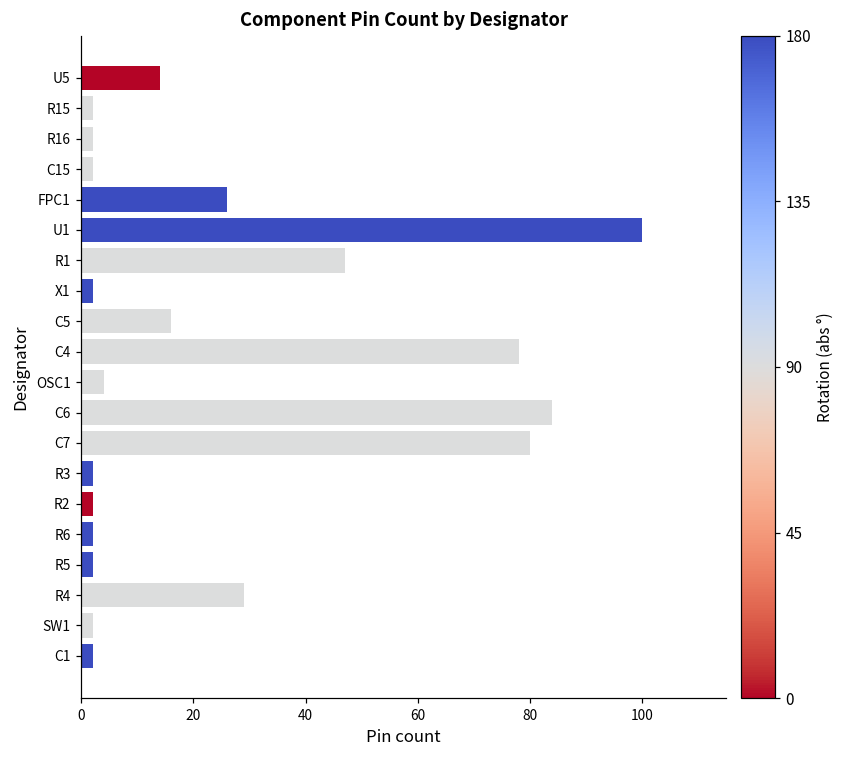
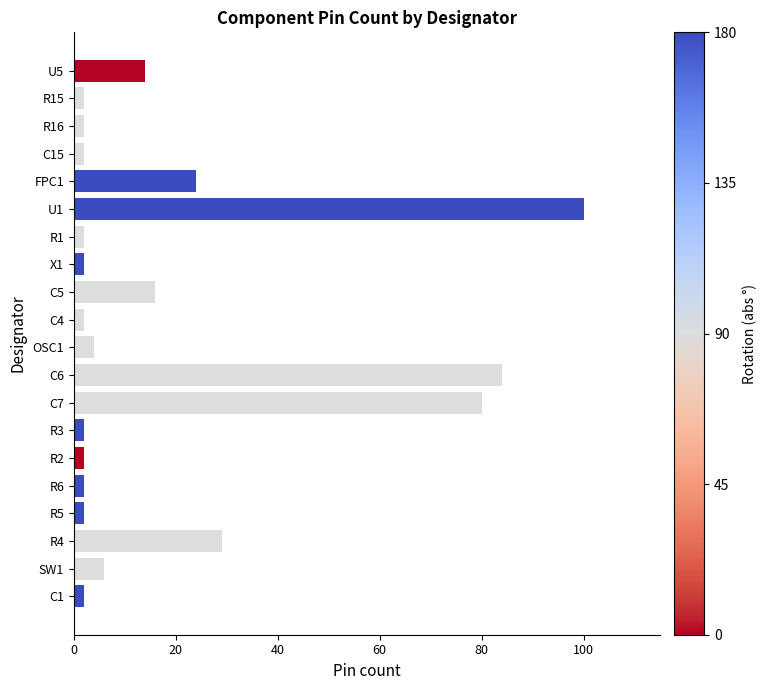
  {
    "U5": 14,
    "R15": 2,
    "R16": 2,
    "C15": 2,
-   "FPC1": 26,
+   "FPC1": 24,
    "U1": 100,
-   "R1": 47,
+   "R1": 2,
    "X1": 2,
    "C5": 16,
-   "C4": 78,
+   "C4": 2,
    "OSC1": 4,
    "C6": 84,
    "C7": 80,
    "R3": 2,
    "R2": 2,
    "R6": 2,
    "R5": 2,
    "R4": 29,
-   "SW1": 2,
+   "SW1": 6,
    "C1": 2
  }
